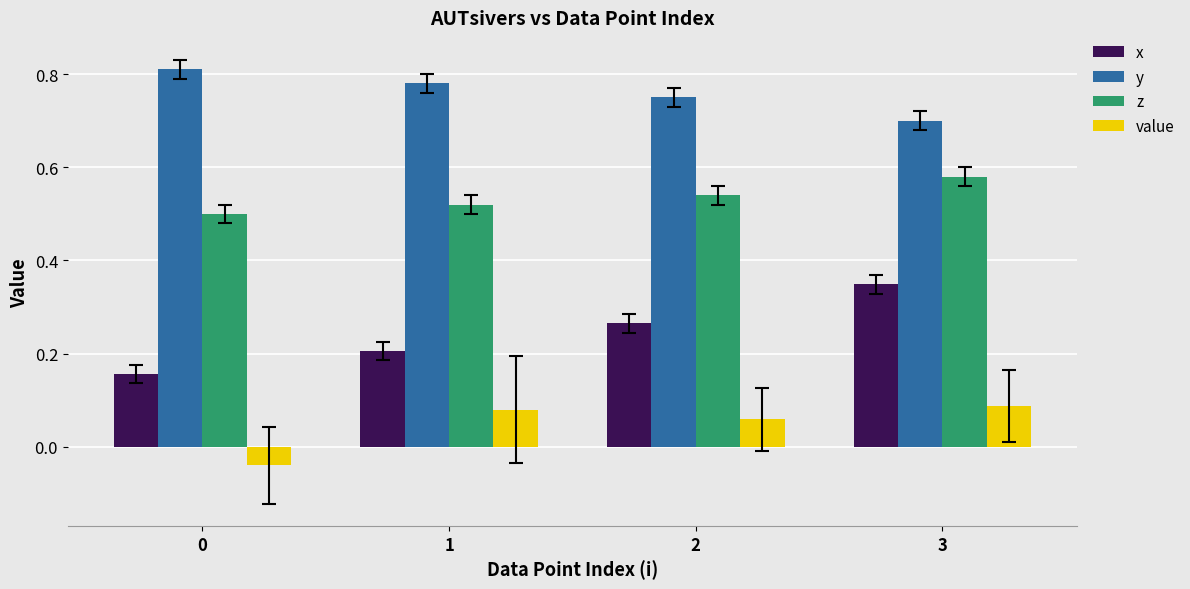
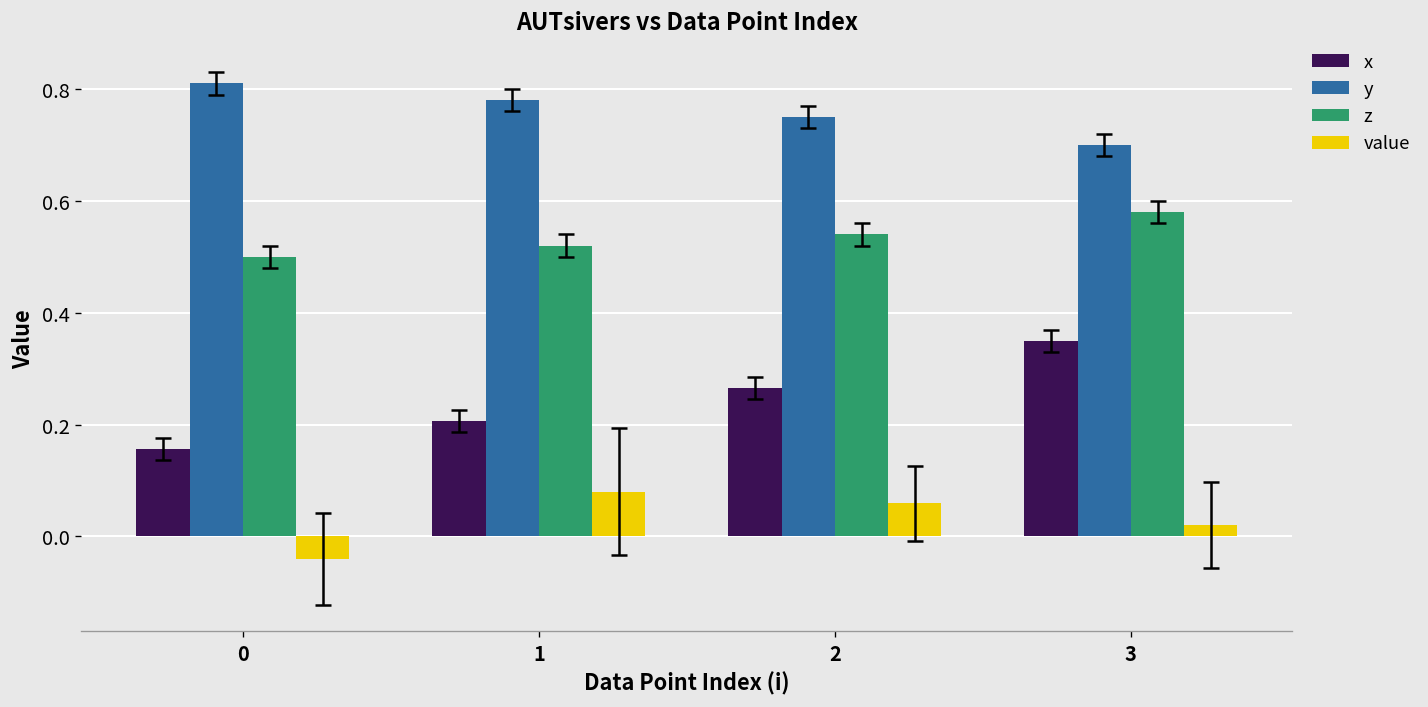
  {
    "x": {
      "0": 0.16,
      "1": 0.21,
      "2": 0.27,
      "3": 0.35
    },
    "z": {
      "0": 0.50,
      "1": 0.52,
      "2": 0.54,
      "3": 0.58
    },
    "value": {
      "0": -0.04,
      "1": 0.08,
      "2": 0.06,
-     "3": 0.09
+     "3": 0.02
    }
  }
